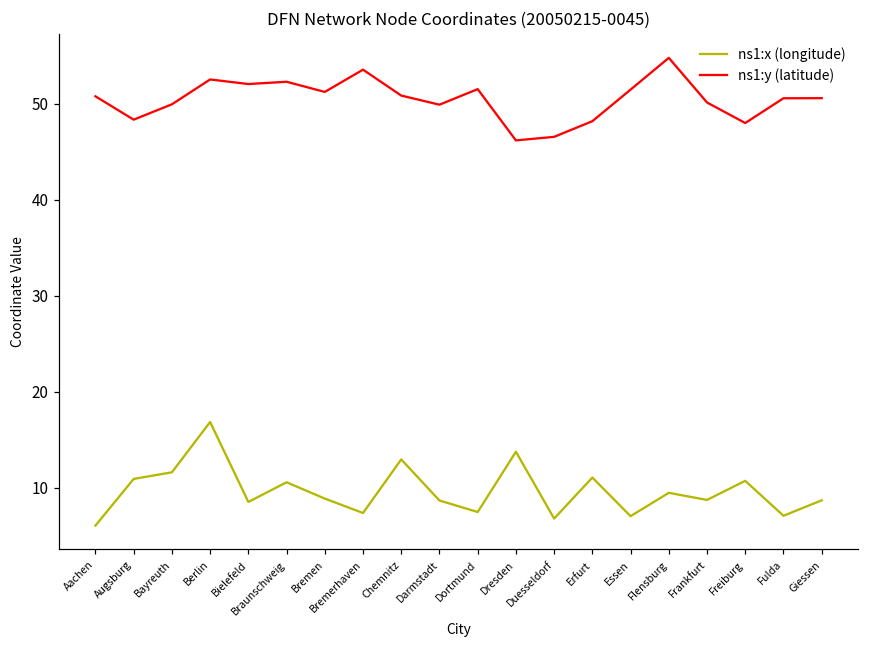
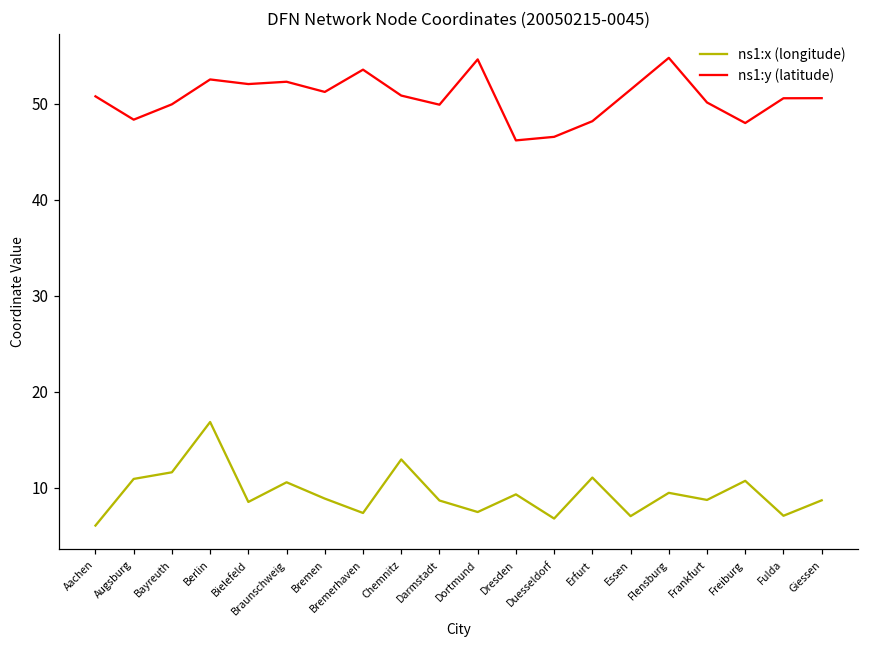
  {
    "ns1:x (longitude)": {
      "Aachen": 6,
      "Augsburg": 11,
      "Bayreuth": 12,
      "Berlin": 17,
      "Bielefeld": 9,
      "Braunschweig": 11,
      "Bremen": 9,
      "Bremerhaven": 7,
      "Chemnitz": 13,
      "Darmstadt": 9,
      "Dortmund": 7,
-     "Dresden": 14,
+     "Dresden": 9,
      "Duesseldorf": 7,
      "Erfurt": 11,
      "Essen": 7,
      "Flensburg": 9,
      "Frankfurt": 9,
      "Freiburg": 11,
      "Fulda": 7,
      "Giessen": 9
    },
    "ns1:y (latitude)": {
      "Aachen": 51,
      "Augsburg": 48,
      "Bayreuth": 50,
      "Berlin": 53,
      "Bielefeld": 52,
      "Braunschweig": 52,
      "Bremen": 51,
      "Bremerhaven": 54,
      "Chemnitz": 51,
      "Darmstadt": 50,
-     "Dortmund": 52,
+     "Dortmund": 55,
      "Dresden": 46,
      "Duesseldorf": 47,
      "Erfurt": 48,
      "Essen": 51,
      "Flensburg": 55,
      "Frankfurt": 50,
      "Freiburg": 48,
      "Fulda": 51,
      "Giessen": 51
    }
  }
